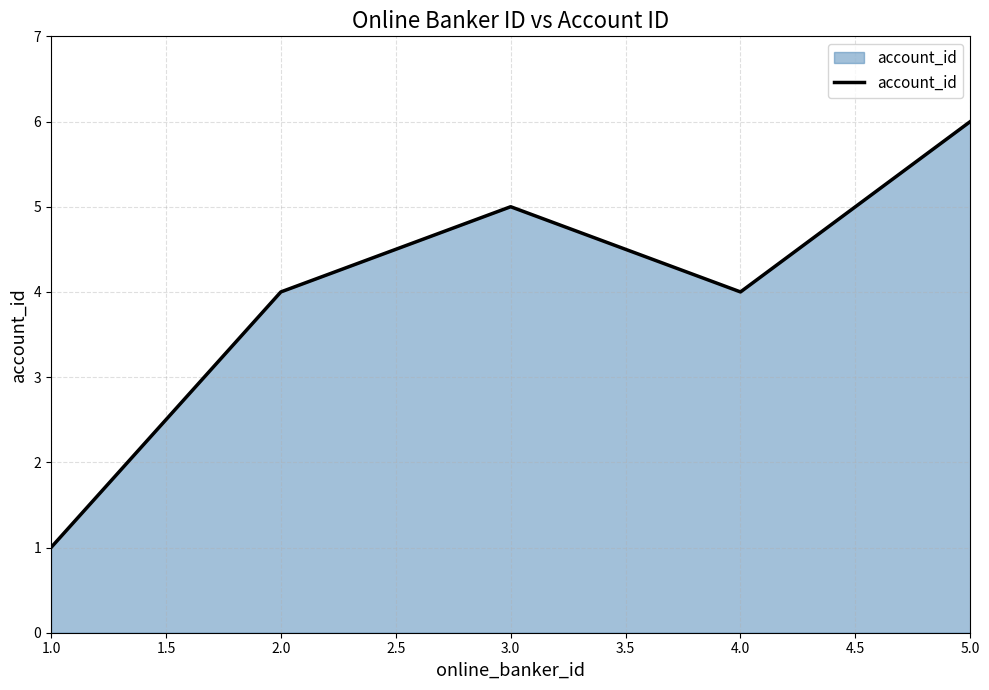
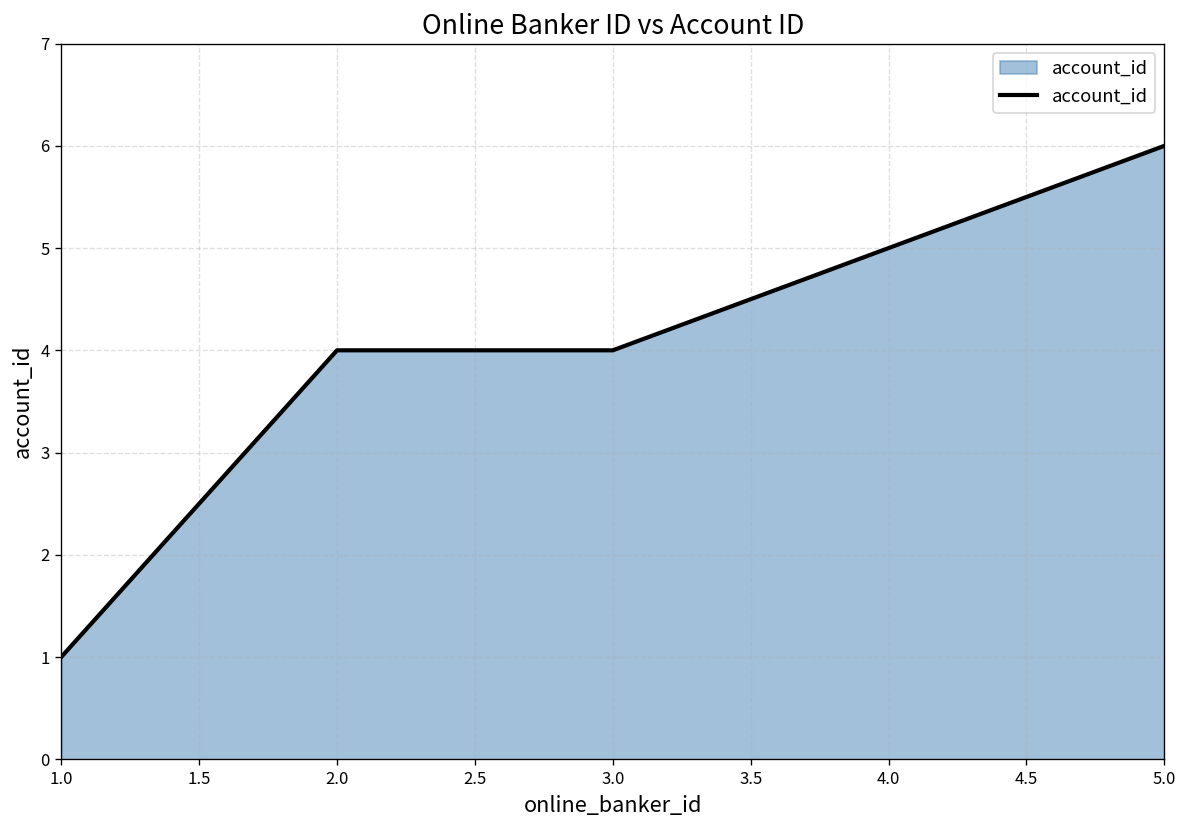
  {
    "1.0": 1,
    "2.0": 4,
-   "3.0": 5,
-   "4.0": 4,
+   "3.0": 4,
+   "4.0": 5,
    "5.0": 6
  }
